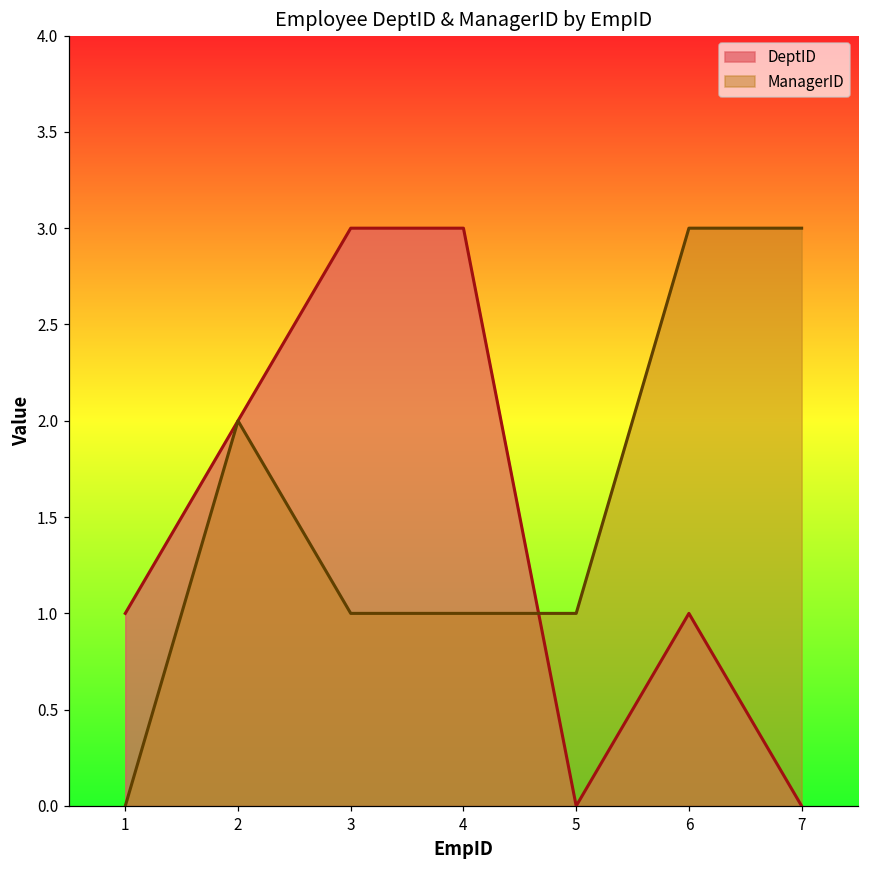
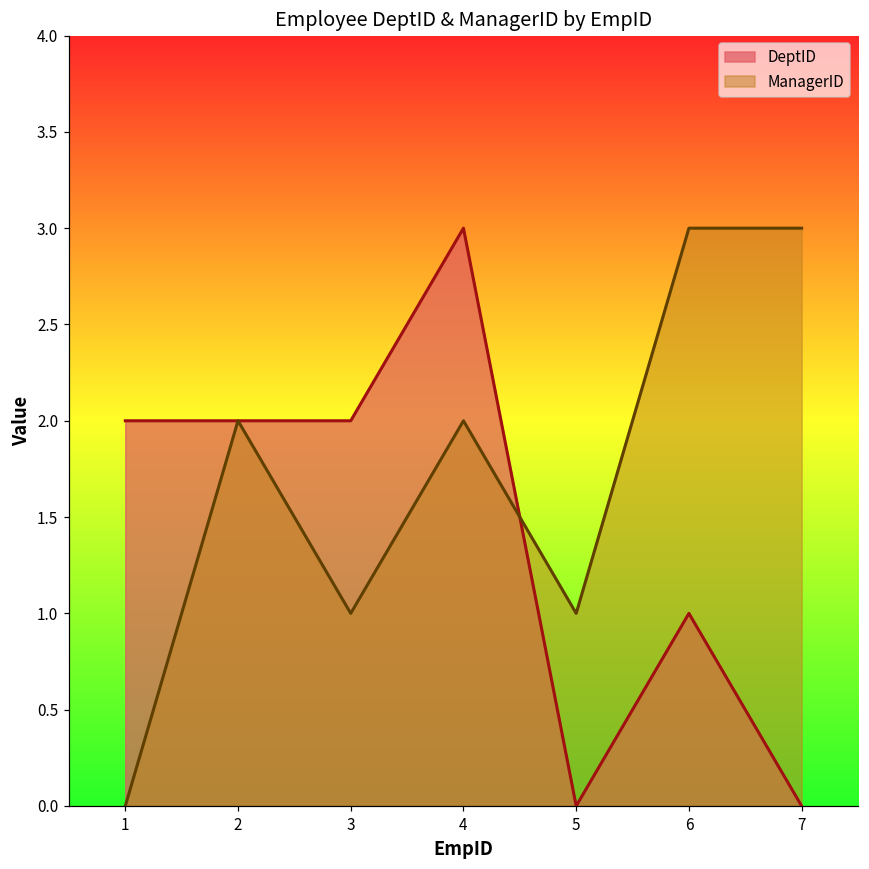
  {
    "DeptID": {
-     "1": 1,
-     "3": 3,
+     "1": 2,
+     "3": 2,
      "4": 3,
      "5": 0,
      "6": 1,
      "7": 0
    },
    "ManagerID": {
      "1": 0,
      "3": 1,
-     "4": 1,
+     "4": 2,
      "5": 1,
      "6": 3,
      "7": 3
    }
  }
